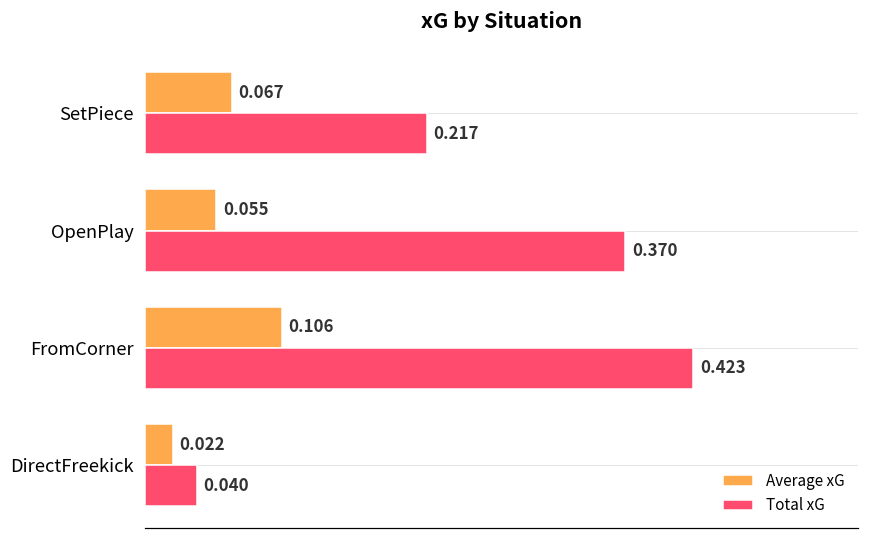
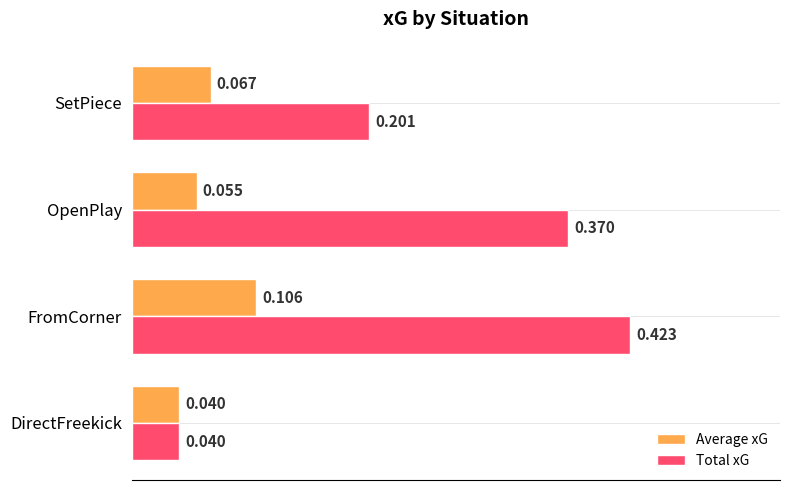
  {
    "Average xG": {
      "SetPiece": 0.067,
      "OpenPlay": 0.055,
      "FromCorner": 0.106,
-     "DirectFreekick": 0.022
+     "DirectFreekick": 0.040
    },
    "Total xG": {
-     "SetPiece": 0.217,
+     "SetPiece": 0.201,
      "OpenPlay": 0.370,
      "FromCorner": 0.423,
      "DirectFreekick": 0.040
    }
  }
